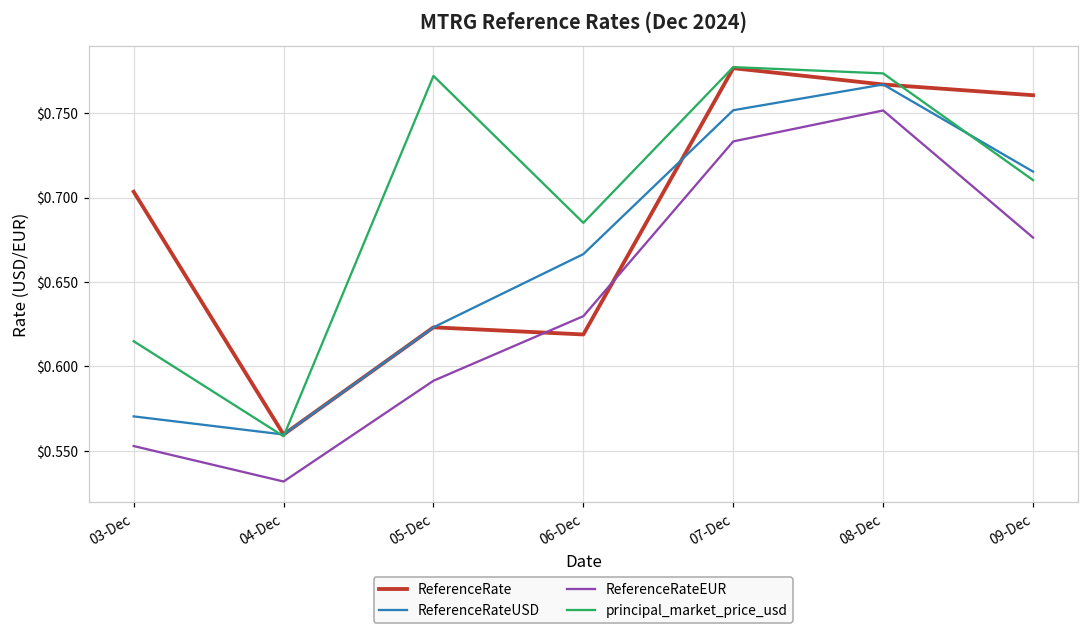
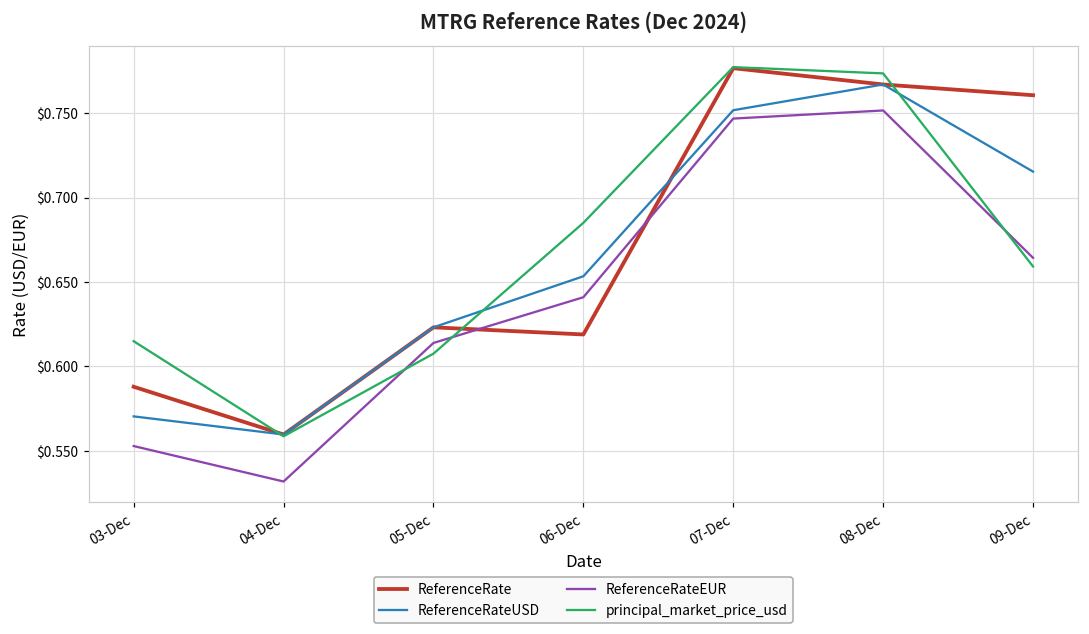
  {
    "ReferenceRate": {
-     "03-Dec": "$0.704",
+     "03-Dec": "$0.588",
      "06-Dec": "$0.619",
      "09-Dec": "$0.761"
    },
    "ReferenceRateUSD": {
      "03-Dec": "$0.570",
-     "06-Dec": "$0.667",
+     "06-Dec": "$0.653",
      "07-Dec": "$0.752",
      "09-Dec": "$0.715"
    },
    "ReferenceRateEUR": {
      "03-Dec": "$0.553",
      "04-Dec": "$0.532",
-     "05-Dec": "$0.592",
-     "06-Dec": "$0.630",
-     "07-Dec": "$0.733",
+     "05-Dec": "$0.614",
+     "06-Dec": "$0.641",
+     "07-Dec": "$0.747",
      "08-Dec": "$0.752",
-     "09-Dec": "$0.676"
+     "09-Dec": "$0.664"
    },
    "principal_market_price_usd": {
      "03-Dec": "$0.615",
-     "05-Dec": "$0.772",
+     "05-Dec": "$0.608",
      "06-Dec": "$0.685",
      "08-Dec": "$0.774",
-     "09-Dec": "$0.710"
+     "09-Dec": "$0.659"
    }
  }
